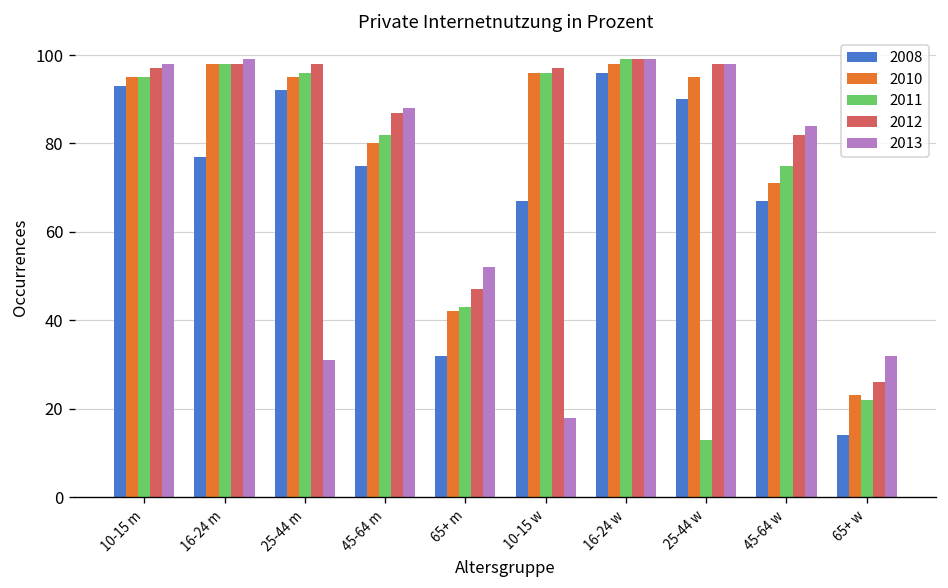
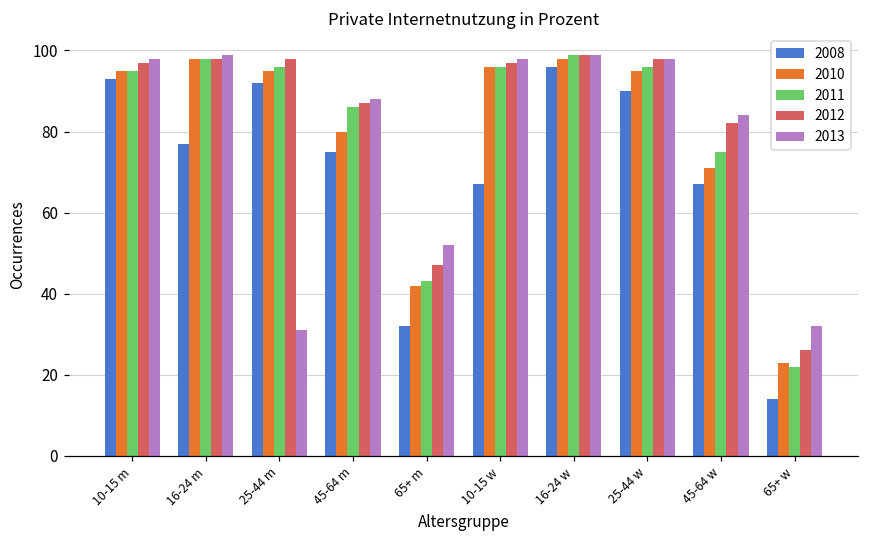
  {
    "2008": {
      "10-15 m": 93,
      "16-24 m": 77,
      "25-44 m": 92,
      "45-64 m": 75,
      "65+ m": 32,
      "10-15 w": 67,
      "16-24 w": 96,
      "25-44 w": 90,
      "45-64 w": 67,
      "65+ w": 14
    },
    "2011": {
      "10-15 m": 95,
      "16-24 m": 98,
      "25-44 m": 96,
-     "45-64 m": 82,
+     "45-64 m": 86,
      "65+ m": 43,
      "10-15 w": 96,
      "16-24 w": 99,
-     "25-44 w": 13,
+     "25-44 w": 96,
      "45-64 w": 75,
      "65+ w": 22
    },
    "2013": {
      "10-15 m": 98,
      "16-24 m": 99,
      "25-44 m": 31,
      "45-64 m": 88,
      "65+ m": 52,
-     "10-15 w": 18,
+     "10-15 w": 98,
      "16-24 w": 99,
      "25-44 w": 98,
      "45-64 w": 84,
      "65+ w": 32
    }
  }
